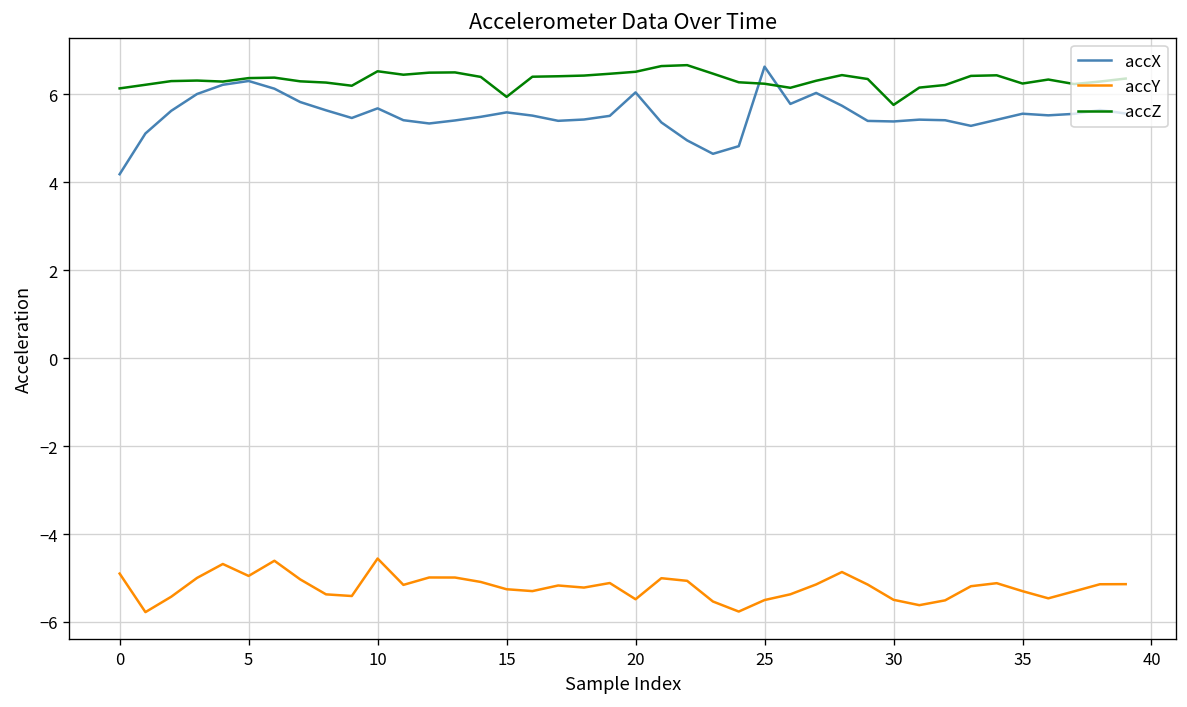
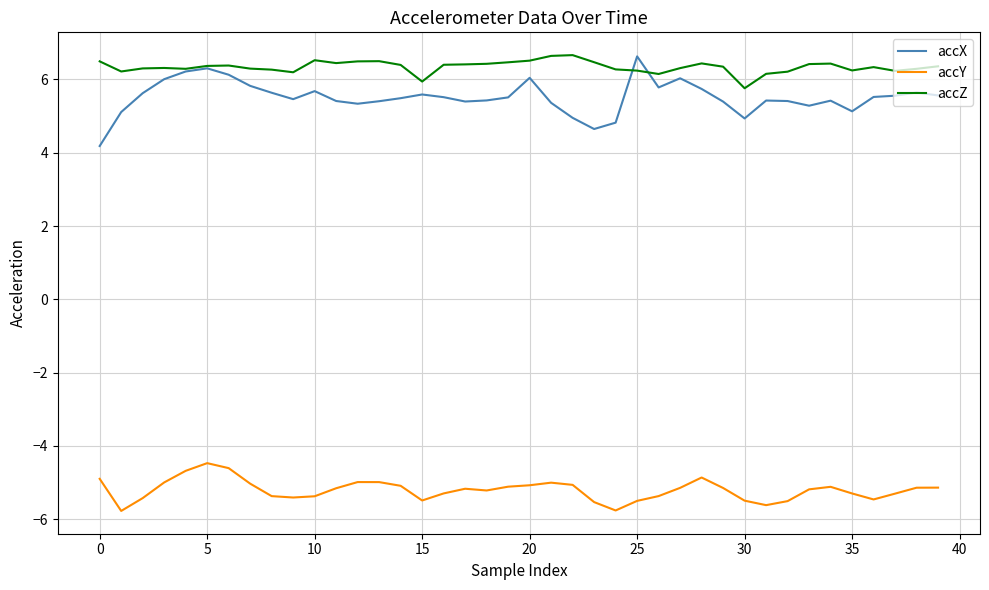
  {
    "accX": {
      "0": 4.2,
      "10": 5.7,
      "15": 5.6,
      "20": 6.0,
      "25": 6.6,
-     "30": 5.4,
-     "35": 5.6
+     "30": 4.9,
+     "35": 5.1
    },
    "accY": {
      "0": -4.9,
-     "5": -5.0,
-     "10": -4.6,
-     "15": -5.3,
-     "20": -5.5,
+     "5": -4.5,
+     "10": -5.4,
+     "15": -5.5,
+     "20": -5.1,
      "25": -5.5,
      "30": -5.5,
      "35": -5.3
    },
    "accZ": {
-     "0": 6.1,
+     "0": 6.5,
      "10": 6.5,
      "15": 5.9,
      "20": 6.5,
      "25": 6.2,
      "30": 5.8,
      "35": 6.2
    }
  }
